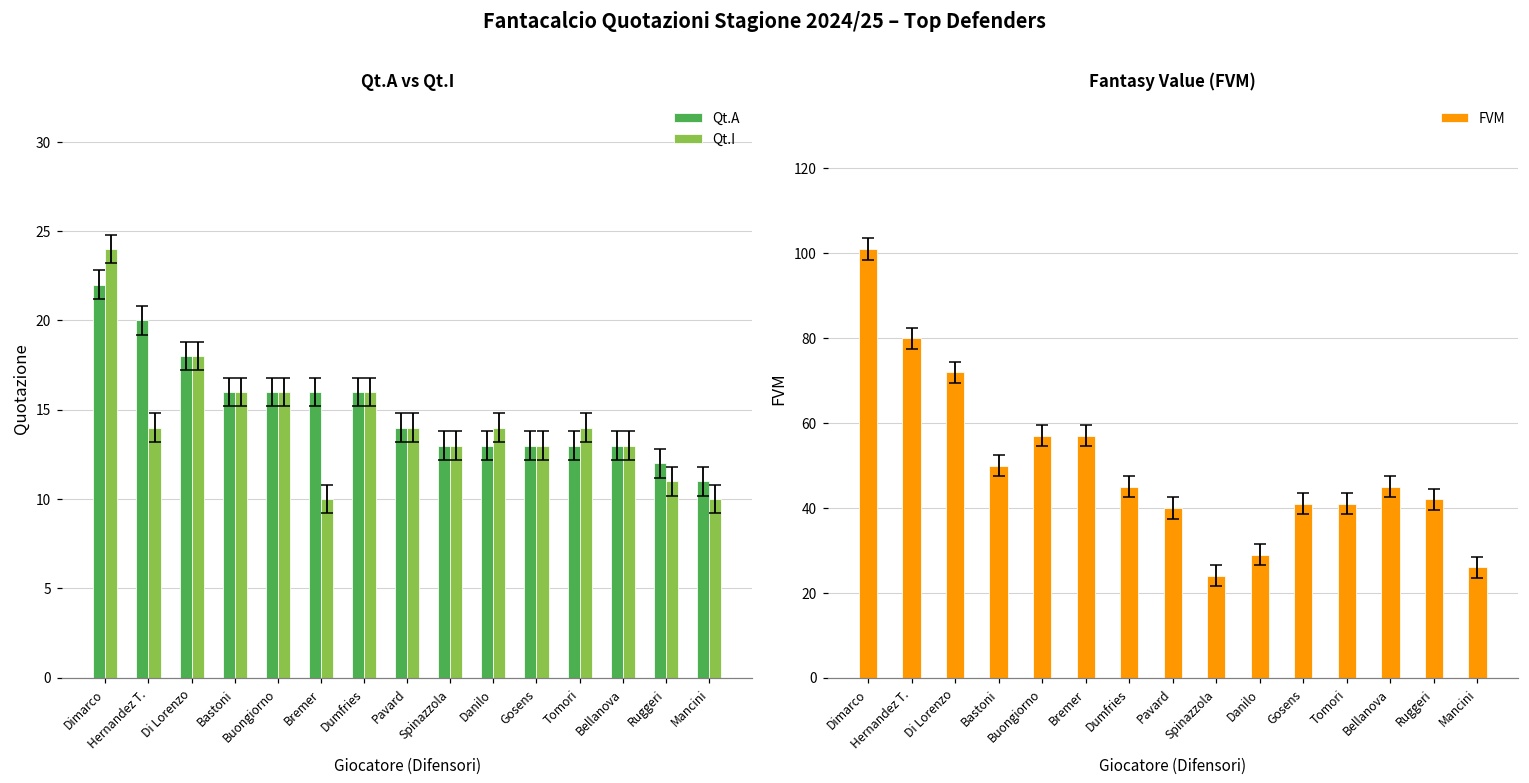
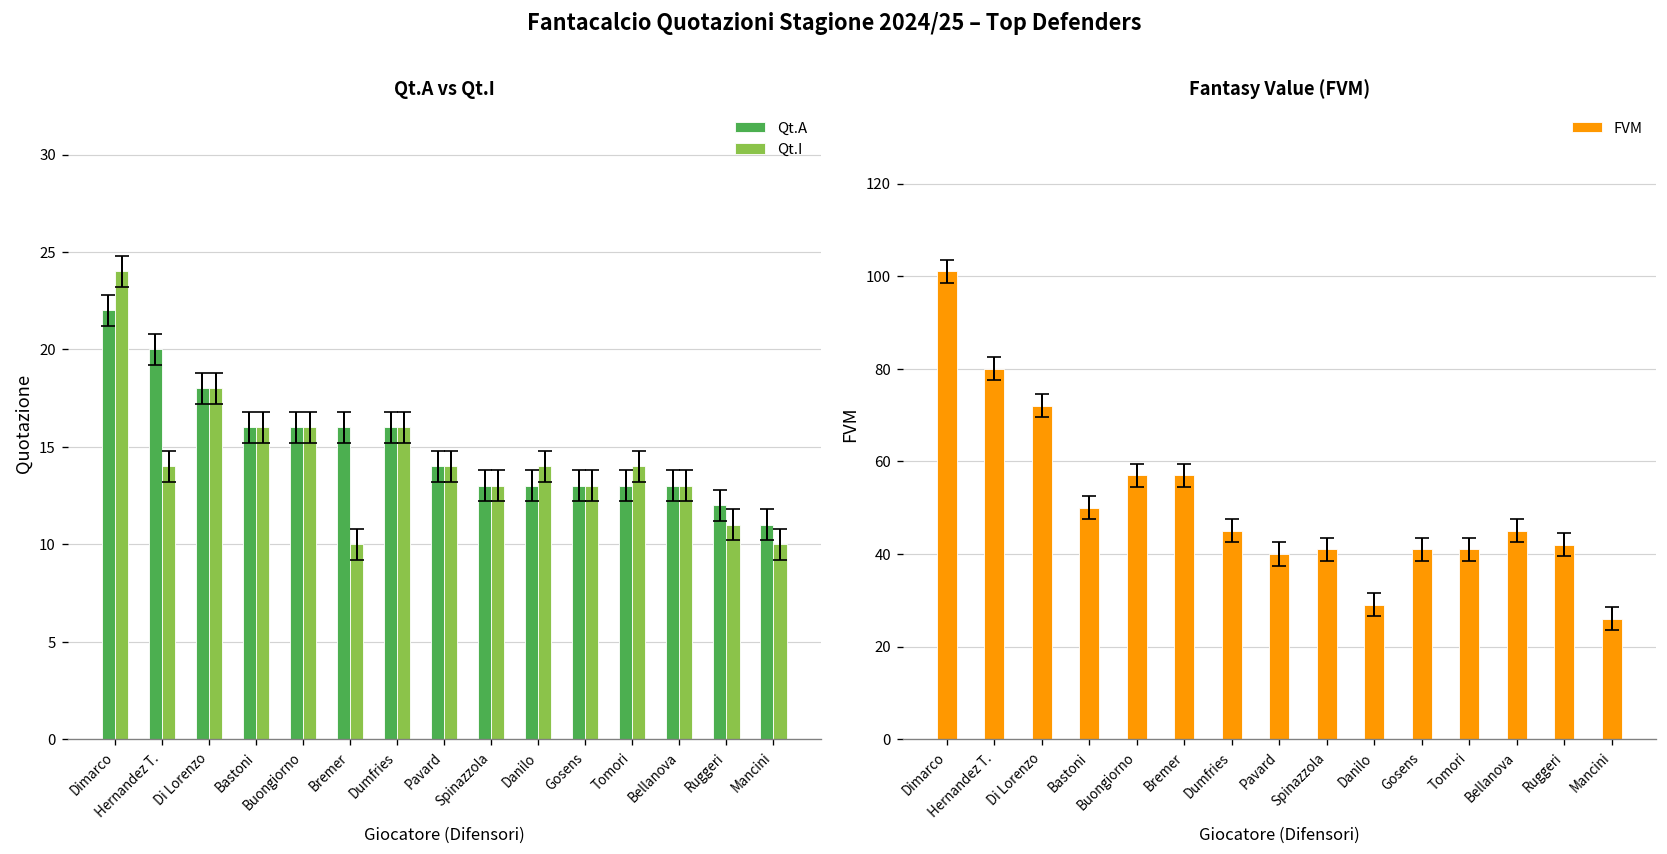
  {
    "Qt.A vs Qt.I": {
      "Qt.A": {
        "Dimarco": 22.0,
        "Hernandez T.": 20.0,
        "Di Lorenzo": 18.0,
        "Bastoni": 16.0,
        "Buongiorno": 16.0,
        "Bremer": 16.0,
        "Dumfries": 16.0,
        "Pavard": 14.0,
        "Spinazzola": 13.0,
        "Danilo": 13.0,
        "Gosens": 13.0,
        "Tomori": 13.0,
        "Bellanova": 13.0,
        "Ruggeri": 12.0,
        "Mancini": 11.0
      },
      "Qt.I": {
        "Dimarco": 24.0,
        "Hernandez T.": 14.0,
        "Di Lorenzo": 18.0,
        "Bastoni": 16.0,
        "Buongiorno": 16.0,
        "Bremer": 10.0,
        "Dumfries": 16.0,
        "Pavard": 14.0,
        "Spinazzola": 13.0,
        "Danilo": 14.0,
        "Gosens": 13.0,
        "Tomori": 14.0,
        "Bellanova": 13.0,
        "Ruggeri": 11.0,
        "Mancini": 10.0
      }
    },
    "Fantasy Value (FVM)": {
      "FVM": {
        "Dimarco": 101,
        "Hernandez T.": 80,
        "Di Lorenzo": 72,
        "Bastoni": 50,
        "Buongiorno": 57,
        "Bremer": 57,
        "Dumfries": 45,
        "Pavard": 40,
-       "Spinazzola": 24,
+       "Spinazzola": 41,
        "Danilo": 29,
        "Gosens": 41,
        "Tomori": 41,
        "Bellanova": 45,
        "Ruggeri": 42,
        "Mancini": 26
      }
    }
  }
